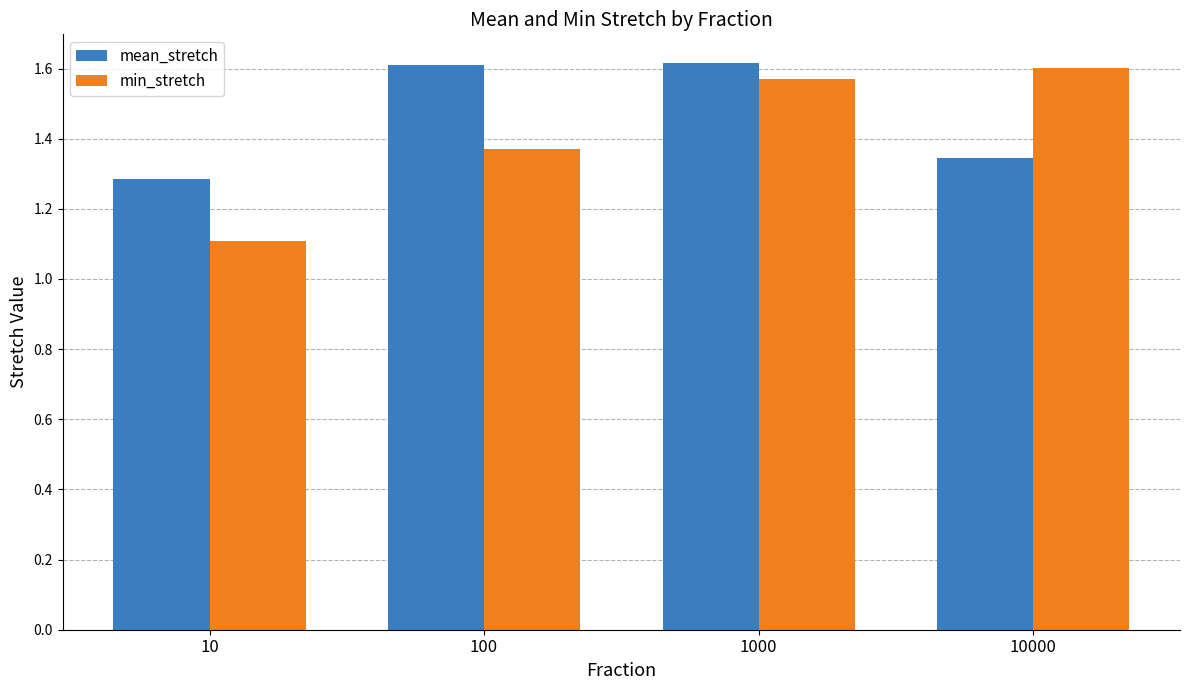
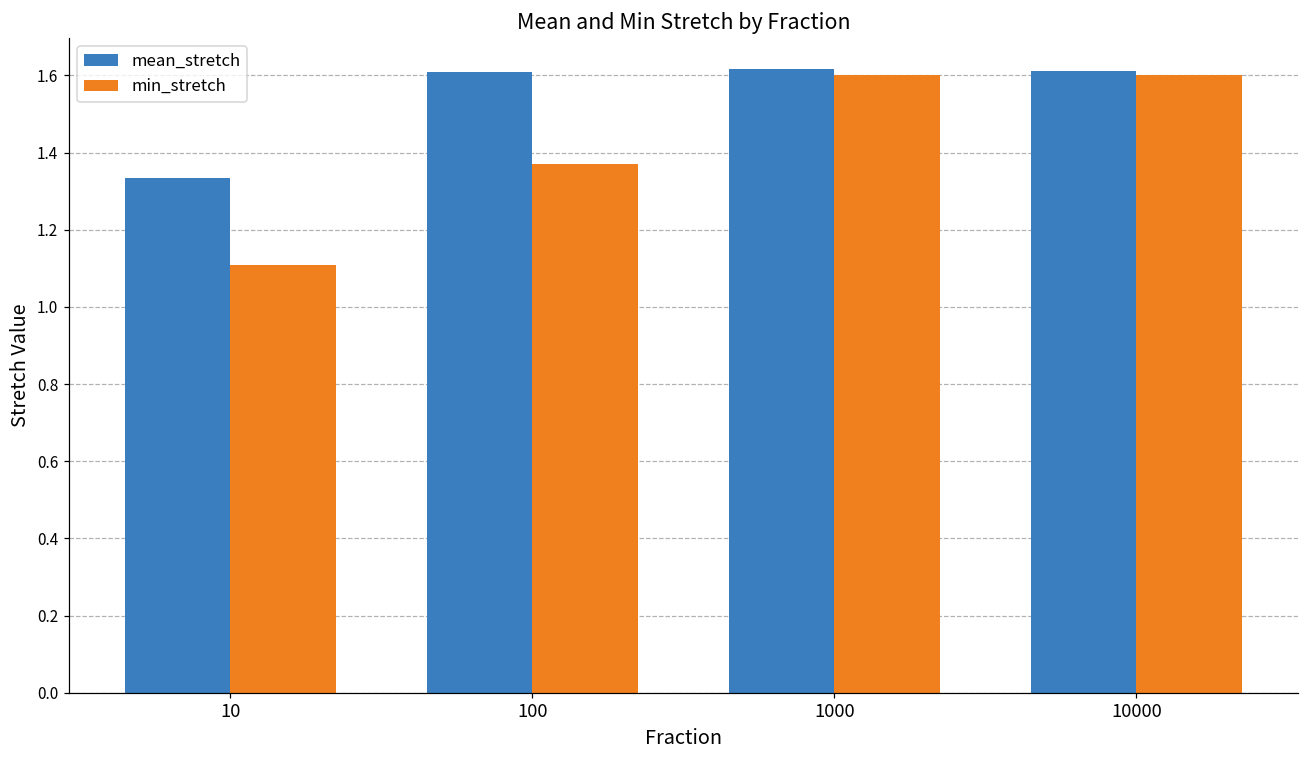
  {
    "mean_stretch": {
-     "10": 1.29,
+     "10": 1.33,
      "100": 1.61,
      "1000": 1.62,
-     "10000": 1.34
+     "10000": 1.61
    },
    "min_stretch": {
      "10": 1.11,
      "100": 1.37,
-     "1000": 1.57,
+     "1000": 1.60,
      "10000": 1.60
    }
  }
